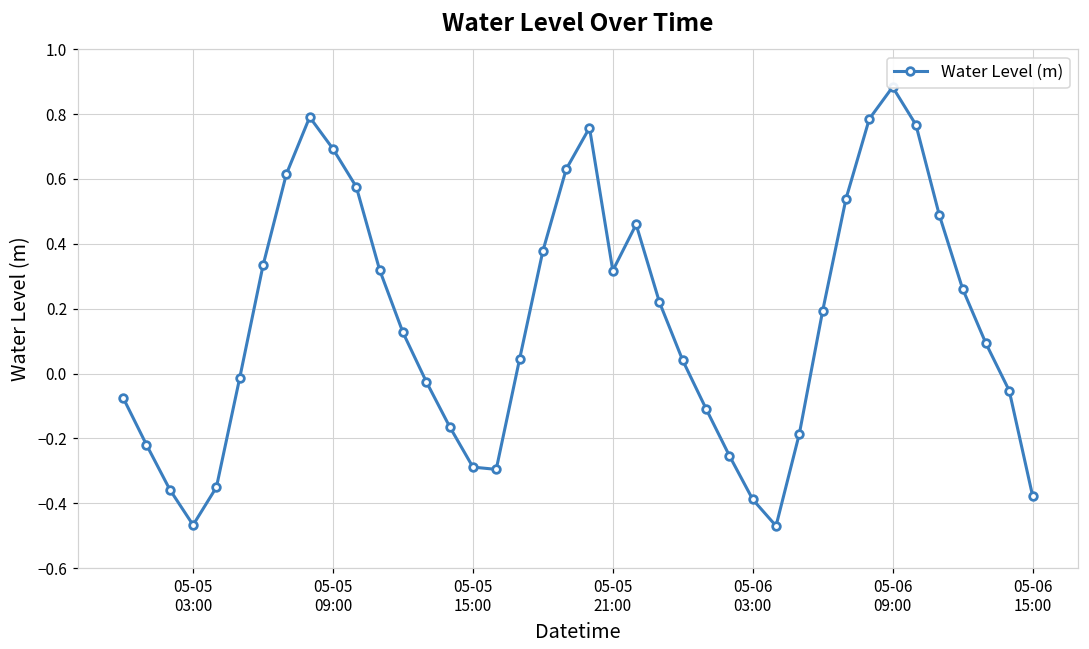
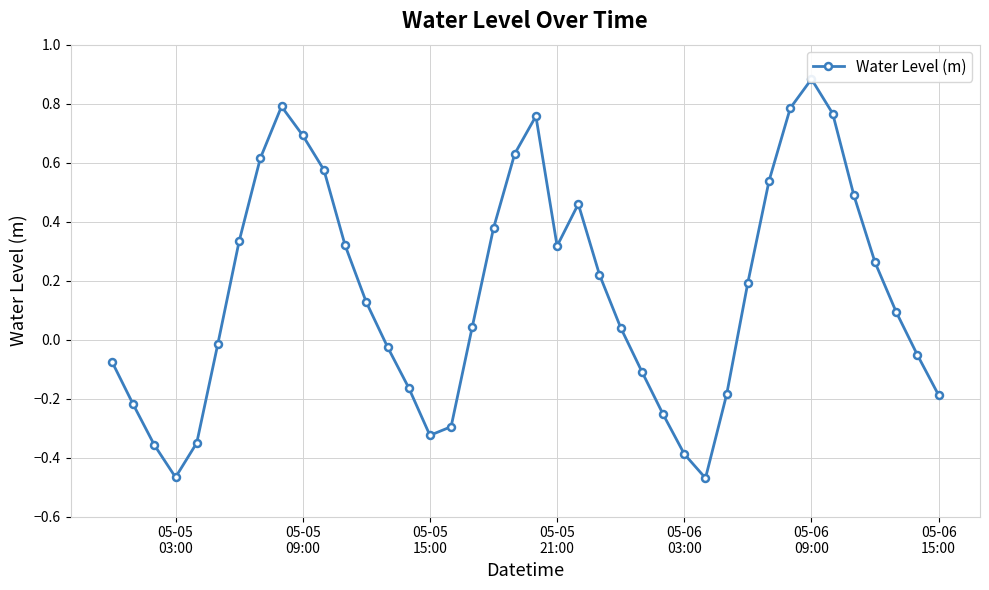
  {
    "05-05 03:00": -0.47,
    "05-05 09:00": 0.69,
-   "05-05 15:00": -0.29,
+   "05-05 15:00": -0.32,
    "05-05 21:00": 0.32,
    "05-06 03:00": -0.39,
-   "05-06 15:00": -0.38
+   "05-06 15:00": -0.19
  }
